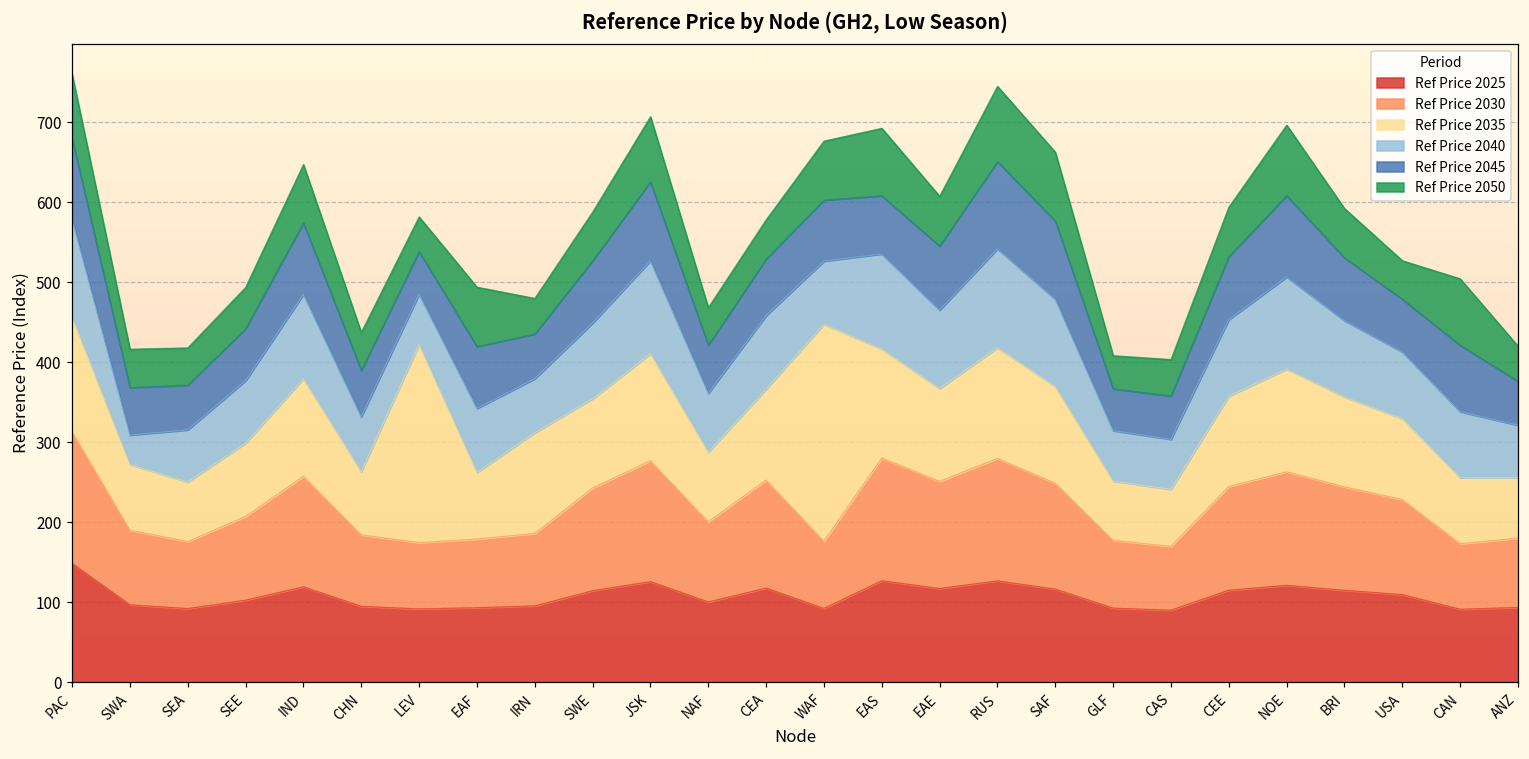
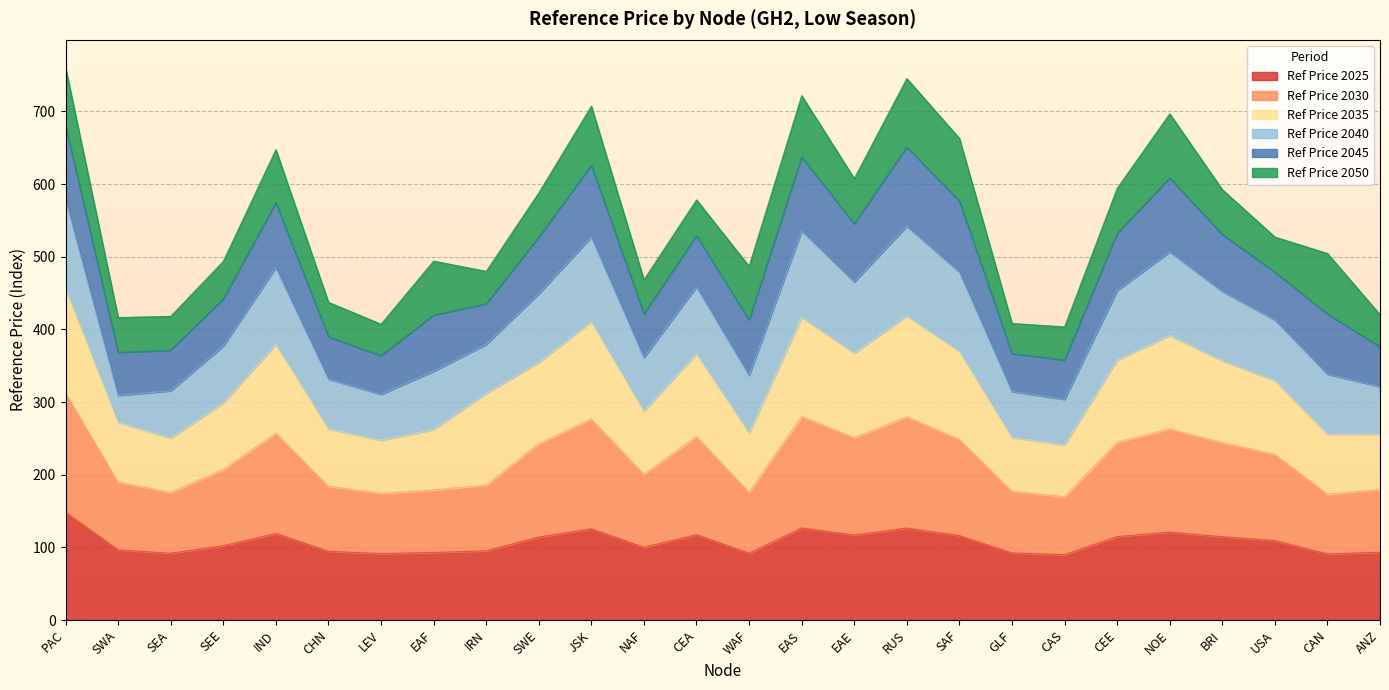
  {
    "Ref Price 2025": {
      "PAC": 150,
      "SWA": 100,
      "SEA": 90,
      "SEE": 100,
      "IND": 120,
      "CHN": 90,
      "LEV": 90,
      "EAF": 90,
      "IRN": 100,
      "SWE": 110,
      "JSK": 130,
      "NAF": 100,
      "CEA": 120,
      "WAF": 90,
      "EAS": 130,
      "EAE": 120,
      "RUS": 130,
      "SAF": 120,
      "GLF": 90,
      "CAS": 90,
      "CEE": 110,
      "NOE": 120,
      "BRI": 110,
      "USA": 110,
      "CAN": 90,
      "ANZ": 90
    },
    "Ref Price 2030": {
      "PAC": 160,
      "SWA": 90,
      "SEA": 80,
      "SEE": 100,
      "IND": 140,
      "CHN": 90,
      "LEV": 80,
      "EAF": 90,
      "IRN": 90,
      "SWE": 130,
      "JSK": 150,
      "NAF": 100,
      "CEA": 140,
      "WAF": 80,
      "EAS": 150,
      "EAE": 130,
      "RUS": 150,
      "SAF": 130,
      "GLF": 80,
      "CAS": 80,
      "CEE": 130,
      "NOE": 140,
      "BRI": 130,
      "USA": 120,
      "CAN": 80,
      "ANZ": 90
    },
    "Ref Price 2035": {
      "PAC": 140,
      "SWA": 80,
      "SEA": 70,
      "SEE": 90,
      "IND": 120,
      "CHN": 80,
-     "LEV": 250,
+     "LEV": 70,
      "EAF": 80,
      "IRN": 130,
      "SWE": 110,
      "JSK": 130,
      "NAF": 90,
      "CEA": 110,
-     "WAF": 270,
+     "WAF": 80,
      "EAS": 140,
      "EAE": 120,
      "RUS": 140,
      "SAF": 120,
      "GLF": 70,
      "CAS": 70,
      "CEE": 110,
      "NOE": 130,
      "BRI": 110,
      "USA": 100,
      "CAN": 80,
      "ANZ": 80
    },
    "Ref Price 2040": {
      "PAC": 120,
      "SWA": 40,
      "SEA": 70,
      "SEE": 80,
      "IND": 110,
      "CHN": 70,
      "LEV": 60,
      "EAF": 80,
      "IRN": 70,
      "SWE": 90,
      "JSK": 120,
      "NAF": 70,
      "CEA": 90,
      "WAF": 80,
      "EAS": 120,
      "EAE": 100,
      "RUS": 120,
      "SAF": 110,
      "GLF": 60,
      "CAS": 60,
      "CEE": 100,
      "NOE": 120,
      "BRI": 100,
      "USA": 80,
      "CAN": 80,
      "ANZ": 70
    },
    "Ref Price 2045": {
      "PAC": 100,
      "SWA": 60,
      "SEA": 60,
      "SEE": 60,
      "IND": 90,
      "CHN": 60,
      "LEV": 50,
      "EAF": 80,
      "IRN": 60,
      "SWE": 80,
      "JSK": 100,
      "NAF": 60,
      "CEA": 70,
      "WAF": 80,
-     "EAS": 70,
+     "EAS": 100,
      "EAE": 80,
      "RUS": 110,
      "SAF": 100,
      "GLF": 50,
      "CAS": 50,
      "CEE": 80,
      "NOE": 100,
      "BRI": 80,
      "USA": 70,
      "CAN": 80,
      "ANZ": 50
    },
    "Ref Price 2050": {
      "PAC": 80,
      "SWA": 50,
      "SEA": 50,
      "SEE": 50,
      "IND": 70,
      "CHN": 50,
      "LEV": 40,
      "EAF": 70,
      "IRN": 40,
      "SWE": 60,
      "JSK": 80,
      "NAF": 50,
      "CEA": 50,
      "WAF": 70,
      "EAS": 80,
      "EAE": 60,
      "RUS": 90,
      "SAF": 90,
      "GLF": 40,
      "CAS": 50,
      "CEE": 60,
      "NOE": 90,
      "BRI": 60,
      "USA": 50,
      "CAN": 80,
      "ANZ": 40
    }
  }
